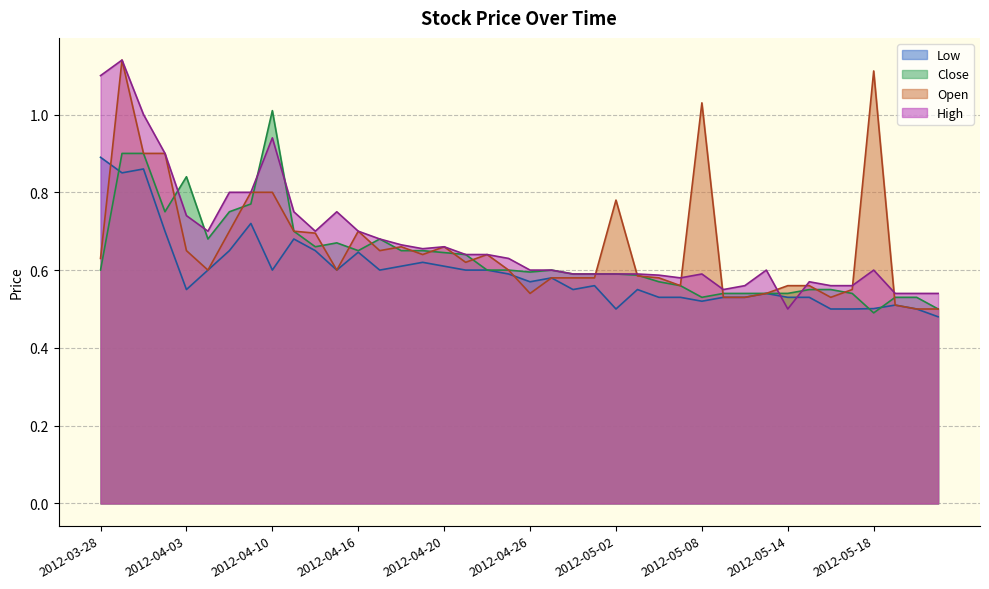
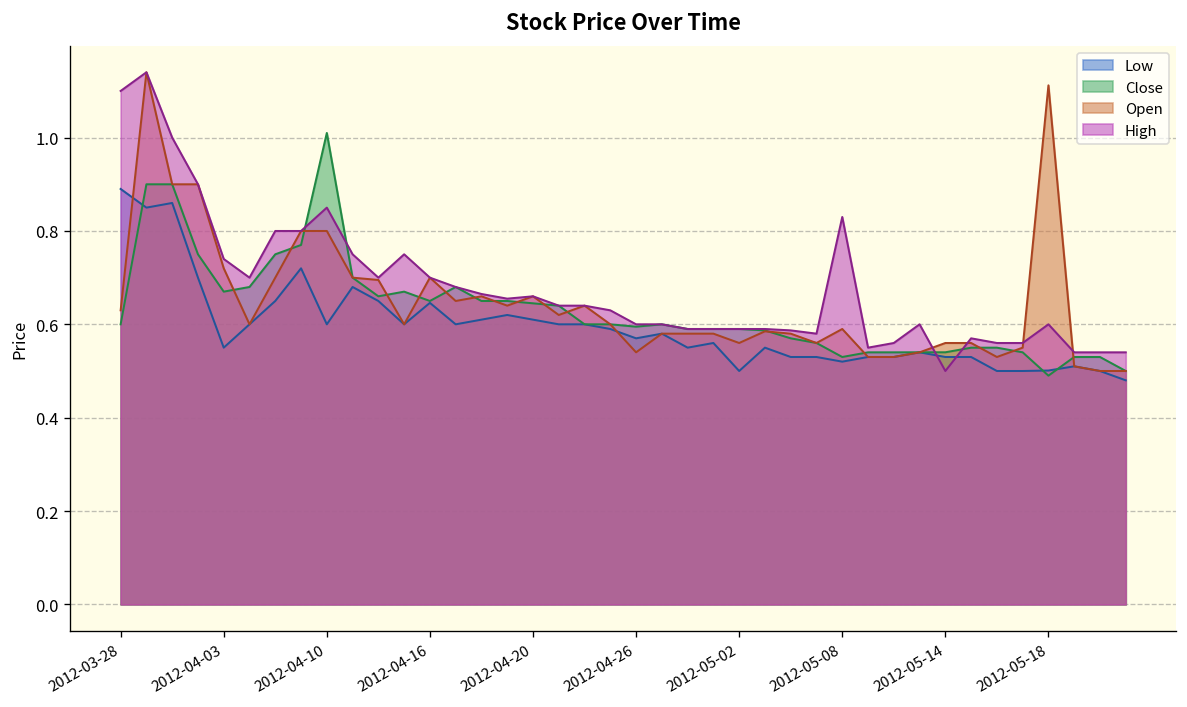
  {
    "Low": {
      "2012-03-28": 0.89,
      "2012-04-03": 0.55,
      "2012-04-10": 0.60,
      "2012-04-20": 0.61,
      "2012-04-26": 0.57,
      "2012-05-02": 0.50,
      "2012-05-08": 0.52,
      "2012-05-14": 0.53,
      "2012-05-18": 0.50
    },
    "Close": {
      "2012-03-28": 0.60,
-     "2012-04-03": 0.84,
+     "2012-04-03": 0.67,
      "2012-04-10": 1.01,
      "2012-04-20": 0.65,
      "2012-05-08": 0.53,
      "2012-05-14": 0.54,
      "2012-05-18": 0.49
    },
    "Open": {
      "2012-03-28": 0.63,
-     "2012-04-03": 0.65,
+     "2012-04-03": 0.72,
      "2012-04-10": 0.80,
      "2012-04-26": 0.54,
-     "2012-05-02": 0.78,
-     "2012-05-08": 1.03,
+     "2012-05-02": 0.56,
+     "2012-05-08": 0.59,
      "2012-05-14": 0.56,
      "2012-05-18": 1.11
    },
    "High": {
      "2012-03-28": 1.10,
      "2012-04-03": 0.74,
-     "2012-04-10": 0.94,
-     "2012-05-08": 0.59,
+     "2012-04-10": 0.85,
+     "2012-05-08": 0.83,
      "2012-05-14": 0.50,
      "2012-05-18": 0.60
    }
  }
